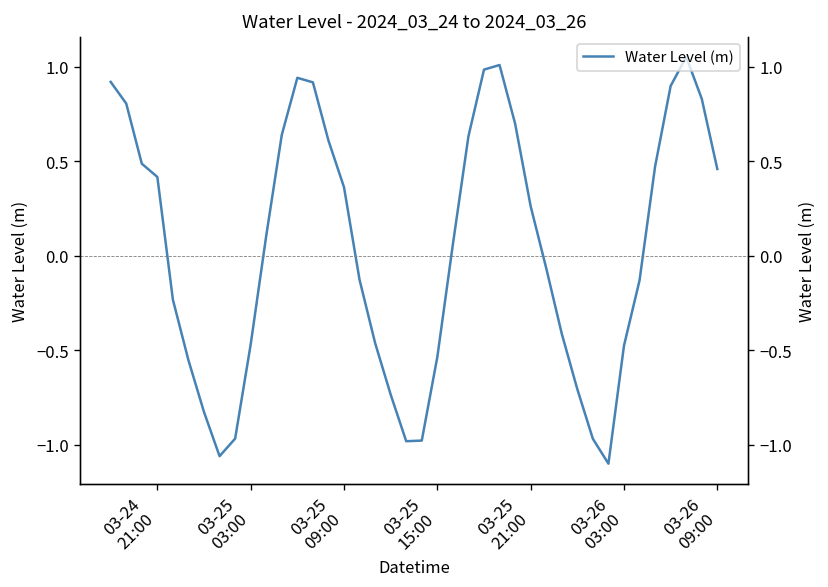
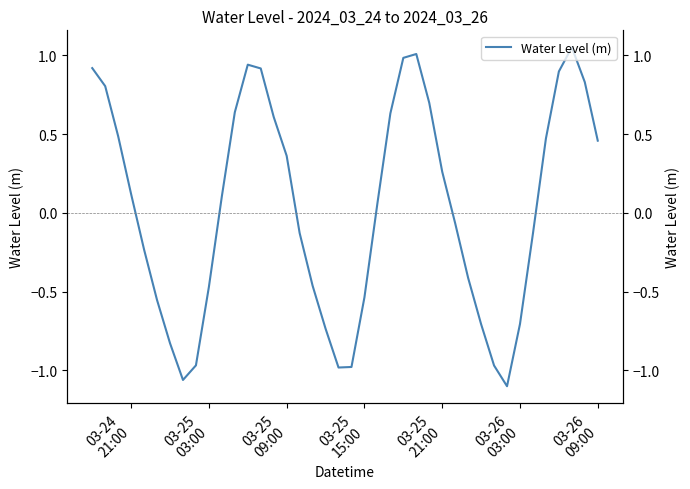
  {
-   "03-24 21:00": 0.42,
+   "03-24 21:00": 0.12,
    "03-25 03:00": -0.47,
    "03-25 09:00": 0.36,
    "03-25 15:00": -0.54,
    "03-25 21:00": 0.26,
-   "03-26 03:00": -0.48,
+   "03-26 03:00": -0.71,
    "03-26 09:00": 0.46
  }
